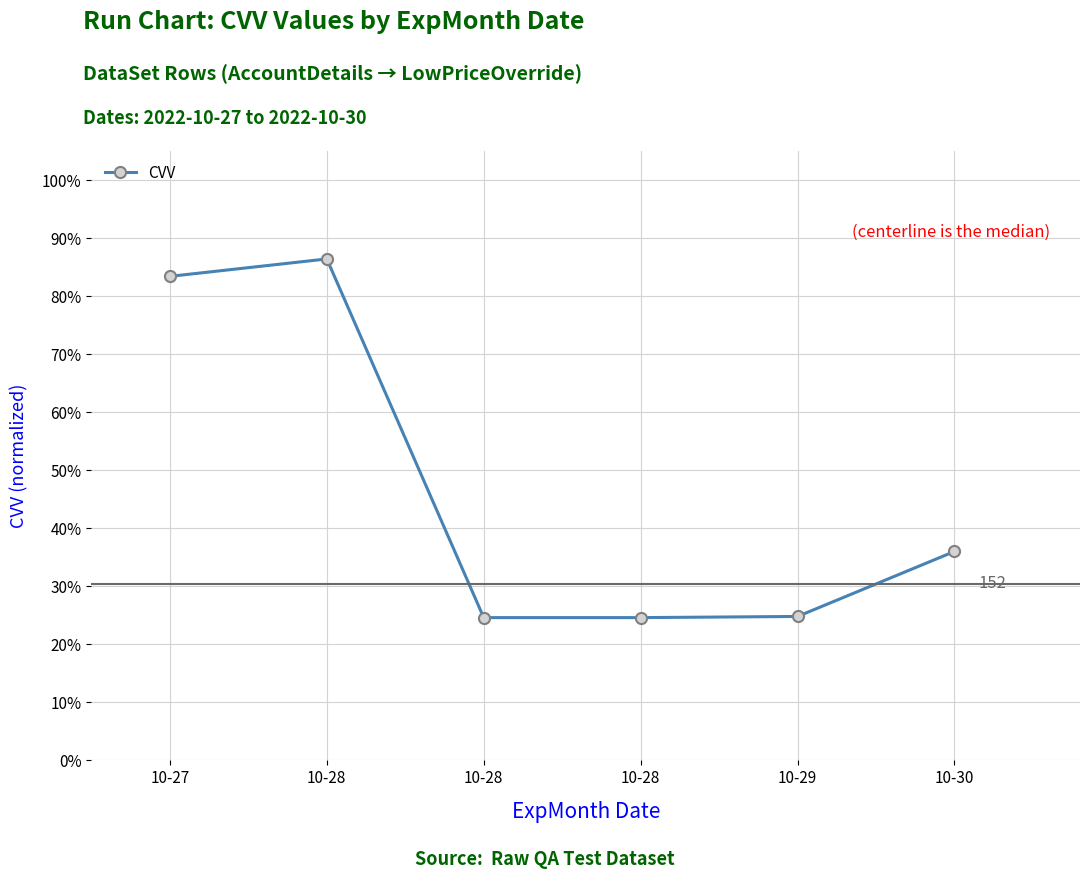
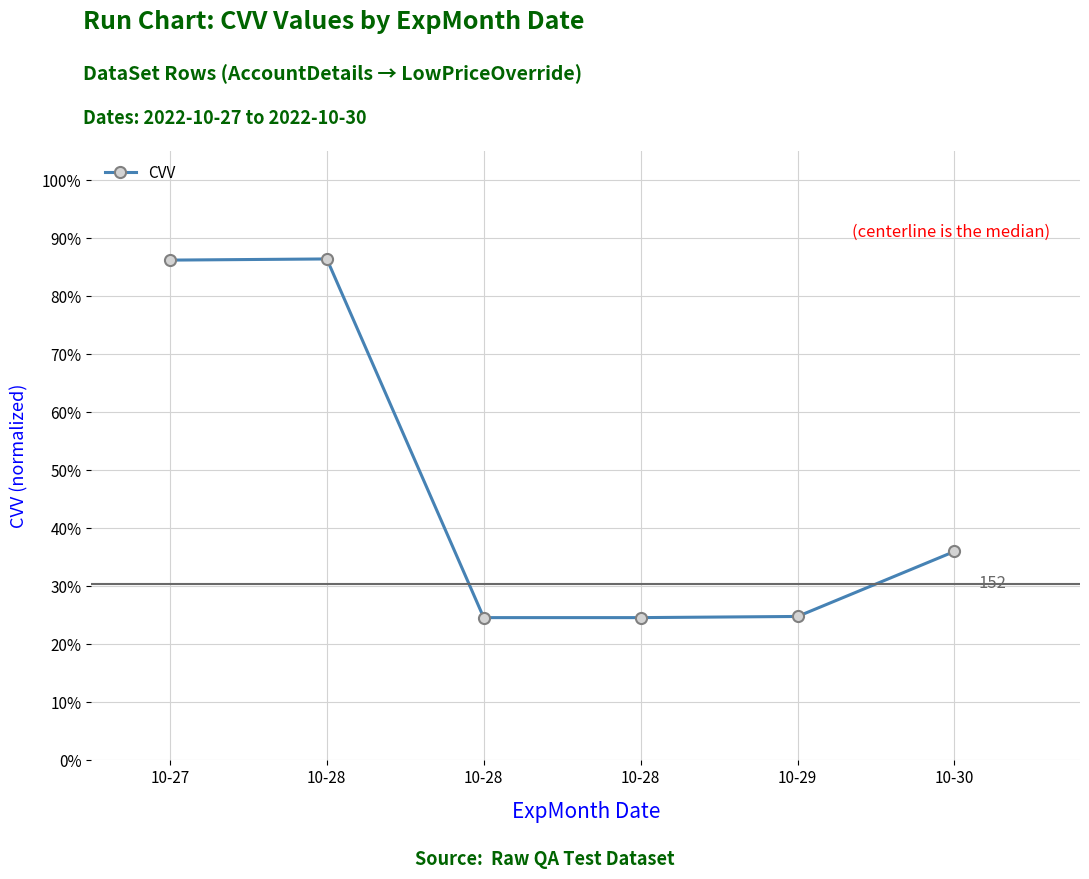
  {
-   "10-27": "83%",
+   "10-27": "86%",
    "10-29": "25%",
    "10-30": "36%"
  }
